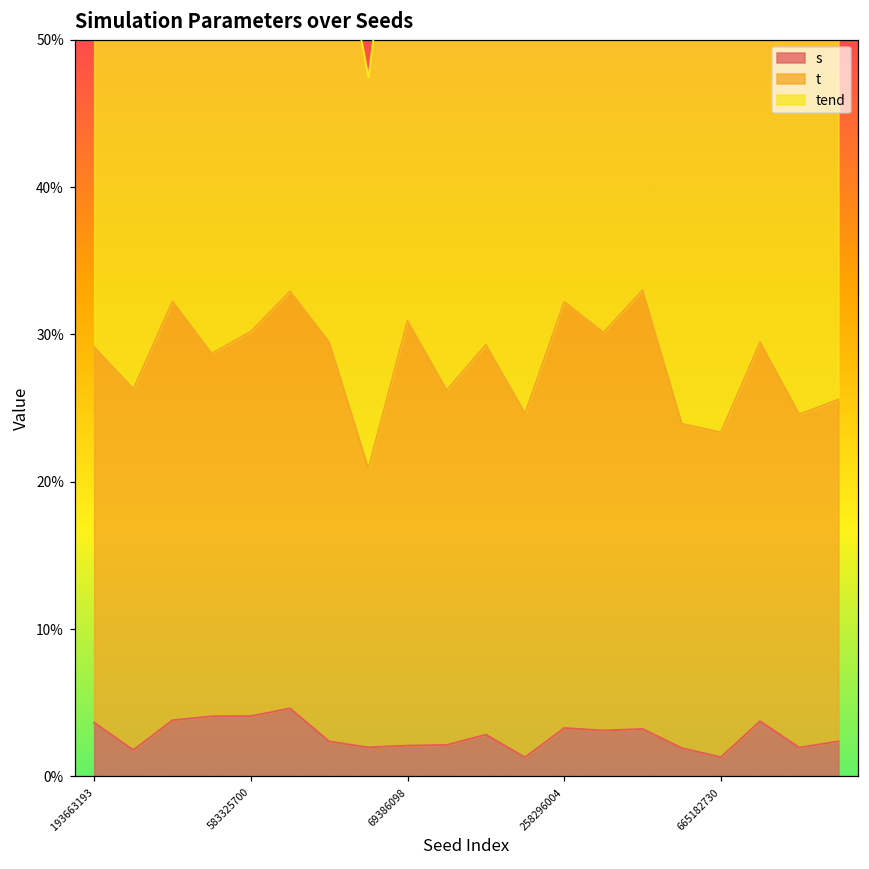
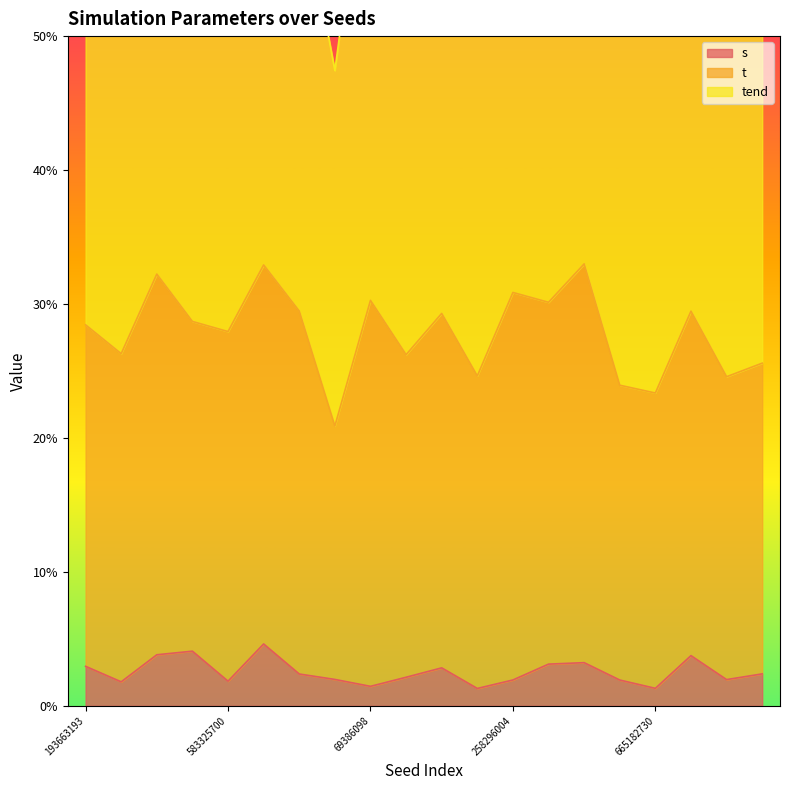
  {
    "s": {
-     "193663193": "3.6%",
-     "583325700": "4.1%",
-     "69386098": "2.1%",
-     "258296004": "3.3%",
+     "193663193": "2.9%",
+     "583325700": "1.8%",
+     "69386098": "1.5%",
+     "258296004": "1.9%",
      "665182730": "1.3%"
    },
    "t": {
      "193663193": "25.5%",
      "583325700": "26.1%",
      "69386098": "28.8%",
      "258296004": "28.9%",
      "665182730": "22.0%"
    }
  }
